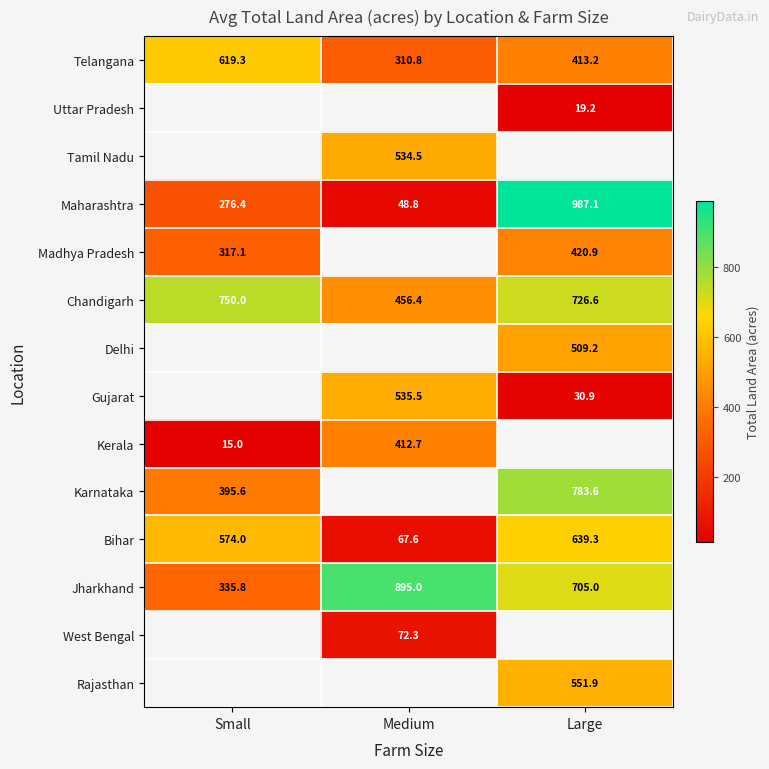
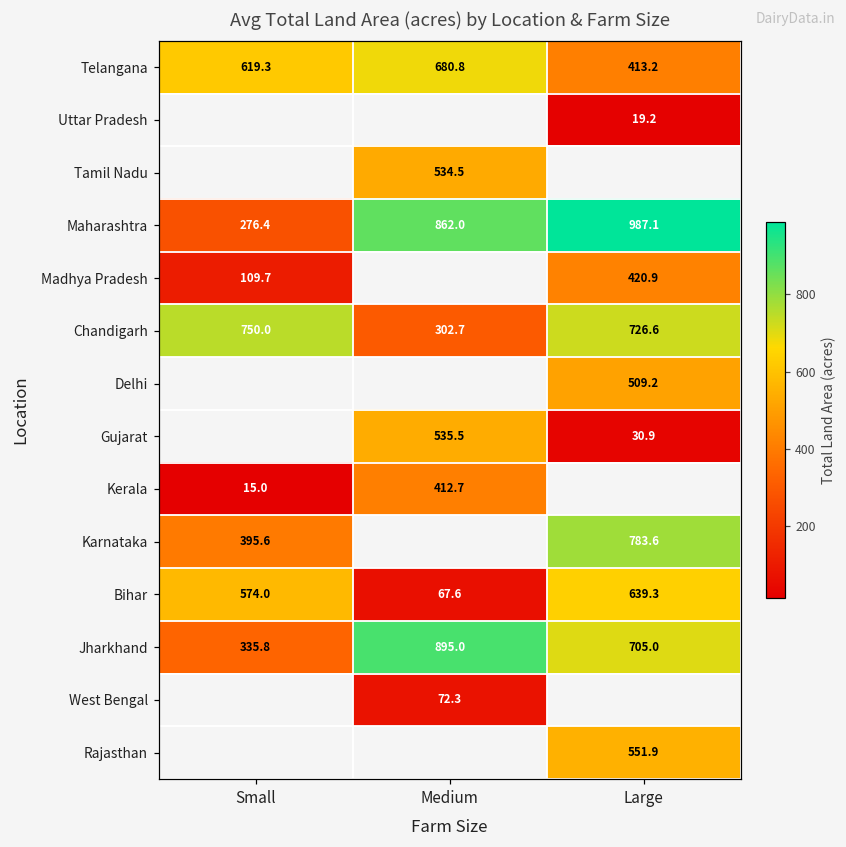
  {
    "Telangana": {
      "Small": 619.3,
-     "Medium": 310.8,
+     "Medium": 680.8,
      "Large": 413.2
    },
    "Uttar Pradesh": {
      "Large": 19.2
    },
    "Tamil Nadu": {
      "Medium": 534.5
    },
    "Maharashtra": {
      "Small": 276.4,
-     "Medium": 48.8,
+     "Medium": 862.0,
      "Large": 987.1
    },
    "Madhya Pradesh": {
-     "Small": 317.1,
+     "Small": 109.7,
      "Large": 420.9
    },
    "Chandigarh": {
      "Small": 750.0,
-     "Medium": 456.4,
+     "Medium": 302.7,
      "Large": 726.6
    },
    "Delhi": {
      "Large": 509.2
    },
    "Gujarat": {
      "Medium": 535.5,
      "Large": 30.9
    },
    "Kerala": {
      "Small": 15.0,
      "Medium": 412.7
    },
    "Karnataka": {
      "Small": 395.6,
      "Large": 783.6
    },
    "Bihar": {
      "Small": 574.0,
      "Medium": 67.6,
      "Large": 639.3
    },
    "Jharkhand": {
      "Small": 335.8,
      "Medium": 895.0,
      "Large": 705.0
    },
    "West Bengal": {
      "Medium": 72.3
    },
    "Rajasthan": {
      "Large": 551.9
    }
  }
